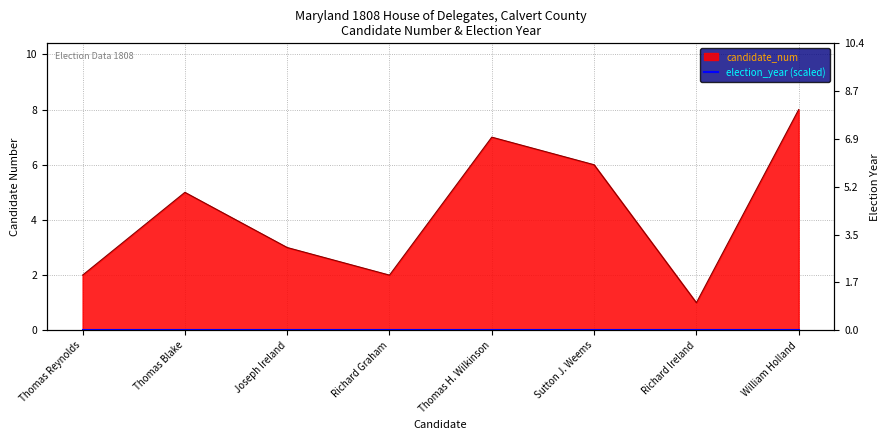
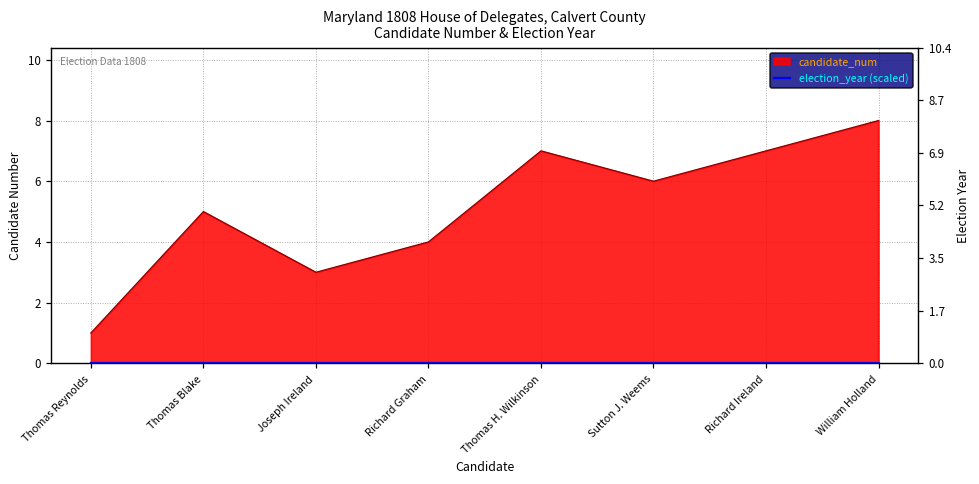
  {
    "candidate_num": {
-     "Thomas Reynolds": 2,
+     "Thomas Reynolds": 1,
      "Thomas Blake": 5,
      "Joseph Ireland": 3,
-     "Richard Graham": 2,
+     "Richard Graham": 4,
      "Thomas H. Wilkinson": 7,
      "Sutton J. Weems": 6,
-     "Richard Ireland": 1,
+     "Richard Ireland": 7,
      "William Holland": 8
    },
    "election_year (scaled)": {
      "Thomas Reynolds": 0,
      "Thomas Blake": 0,
      "Joseph Ireland": 0,
      "Richard Graham": 0,
      "Thomas H. Wilkinson": 0,
      "Sutton J. Weems": 0,
      "Richard Ireland": 0,
      "William Holland": 0
    }
  }
